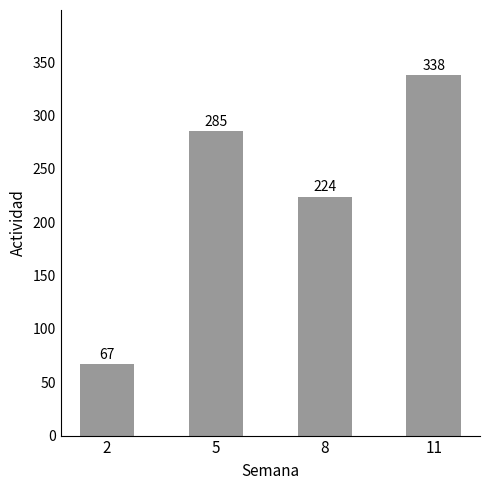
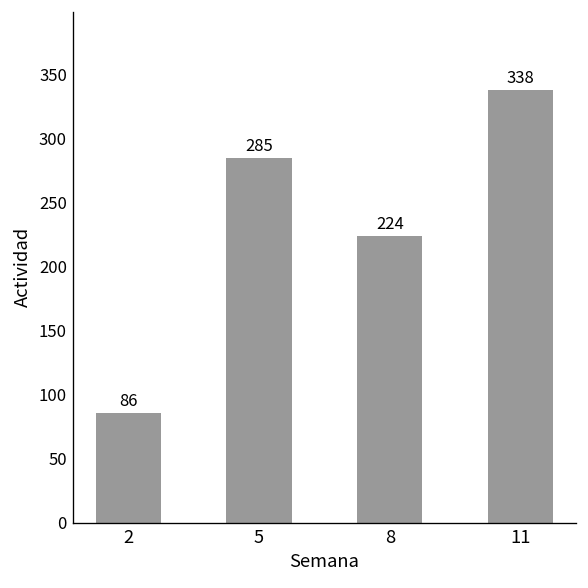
  {
-   "2": 67,
+   "2": 86,
    "5": 285,
    "8": 224,
    "11": 338
  }
